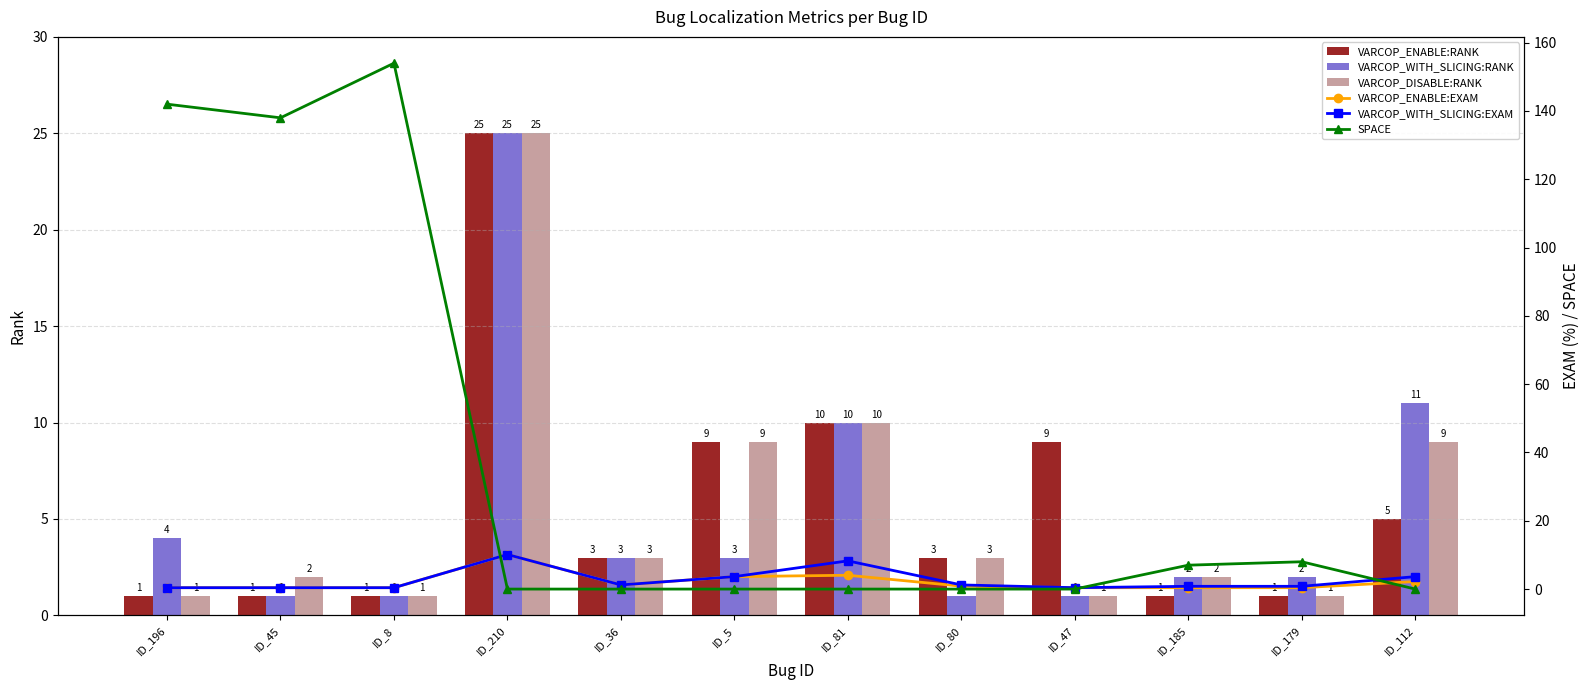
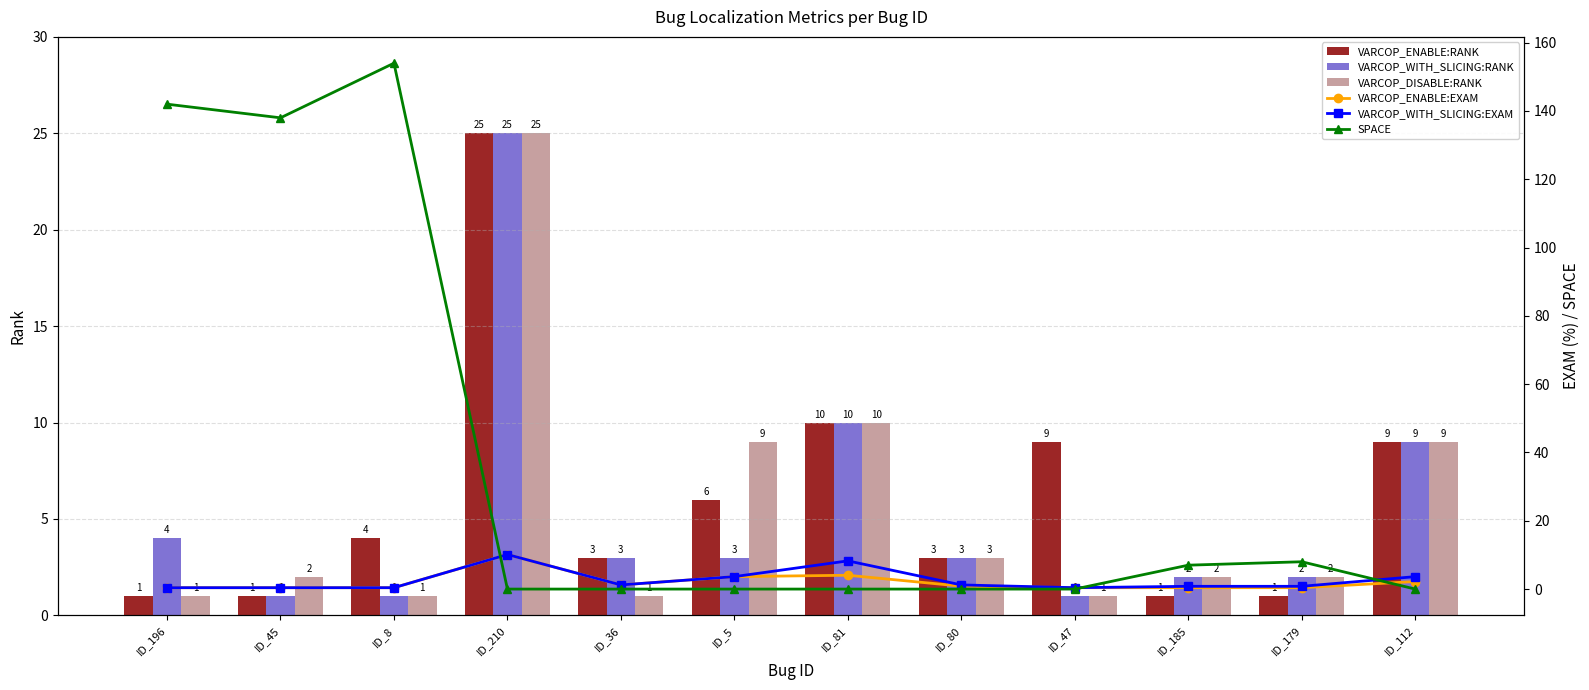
  {
    "VARCOP_ENABLE:RANK": {
      "ID_196": 1,
      "ID_45": 1,
-     "ID_8": 1,
+     "ID_8": 4,
      "ID_210": 25,
      "ID_36": 3,
-     "ID_5": 9,
+     "ID_5": 6,
      "ID_81": 10,
      "ID_80": 3,
      "ID_47": 9,
      "ID_185": 1,
      "ID_179": 1,
-     "ID_112": 5
+     "ID_112": 9
    },
    "VARCOP_WITH_SLICING:RANK": {
      "ID_196": 4,
      "ID_210": 25,
      "ID_36": 3,
      "ID_5": 3,
      "ID_81": 10,
-     "ID_80": 1,
+     "ID_80": 3,
      "ID_179": 2,
-     "ID_112": 11
+     "ID_112": 9
    },
    "VARCOP_DISABLE:RANK": {
      "ID_196": 1,
      "ID_45": 2,
      "ID_8": 1,
      "ID_210": 25,
-     "ID_36": 3,
+     "ID_36": 1,
      "ID_5": 9,
      "ID_81": 10,
      "ID_80": 3,
      "ID_47": 1,
      "ID_185": 2,
-     "ID_179": 1,
+     "ID_179": 2,
      "ID_112": 9
    }
  }
